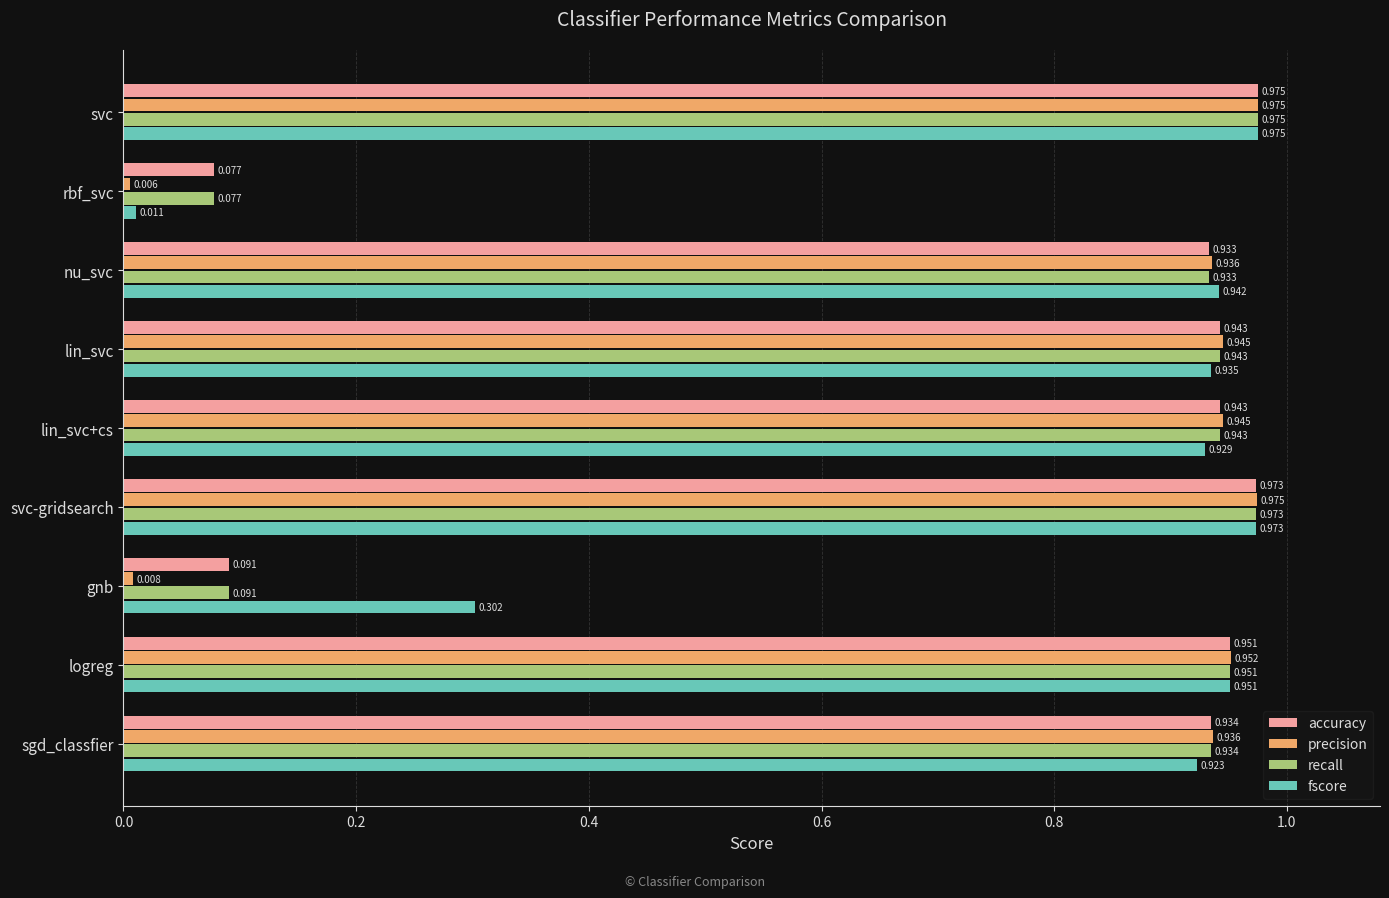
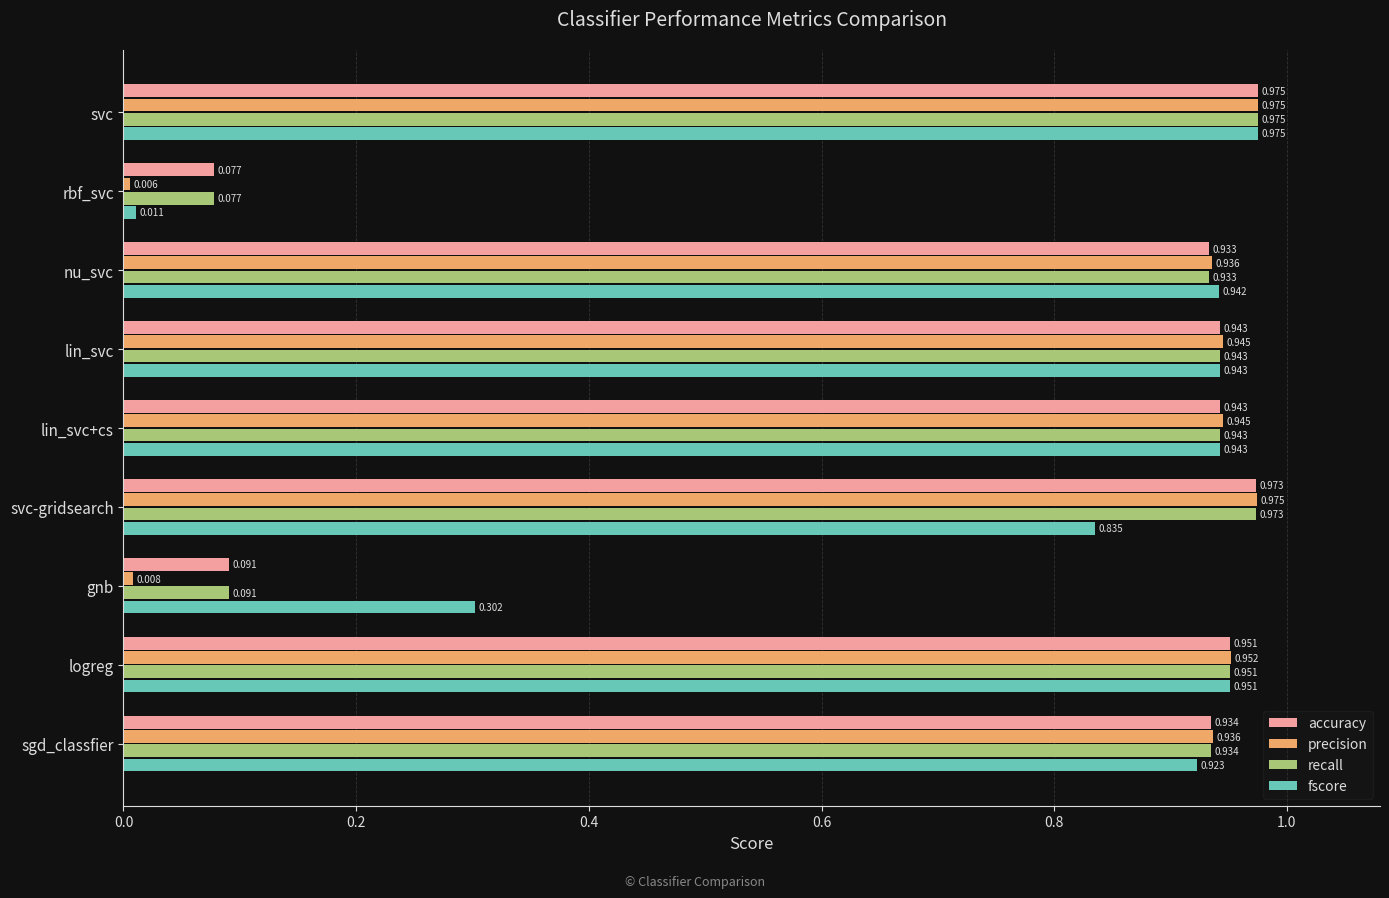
  {
    "recall": {
      "svc": 0.975,
      "rbf_svc": 0.077,
      "nu_svc": 0.933,
      "lin_svc": 0.943,
      "lin_svc+cs": 0.943,
      "svc-gridsearch": 0.973,
      "gnb": 0.091,
      "logreg": 0.951,
      "sgd_classfier": 0.934
    },
    "fscore": {
      "svc": 0.975,
      "rbf_svc": 0.011,
      "nu_svc": 0.942,
-     "lin_svc": 0.935,
-     "lin_svc+cs": 0.929,
-     "svc-gridsearch": 0.973,
+     "lin_svc": 0.943,
+     "lin_svc+cs": 0.943,
+     "svc-gridsearch": 0.835,
      "gnb": 0.302,
      "logreg": 0.951,
      "sgd_classfier": 0.923
    }
  }
